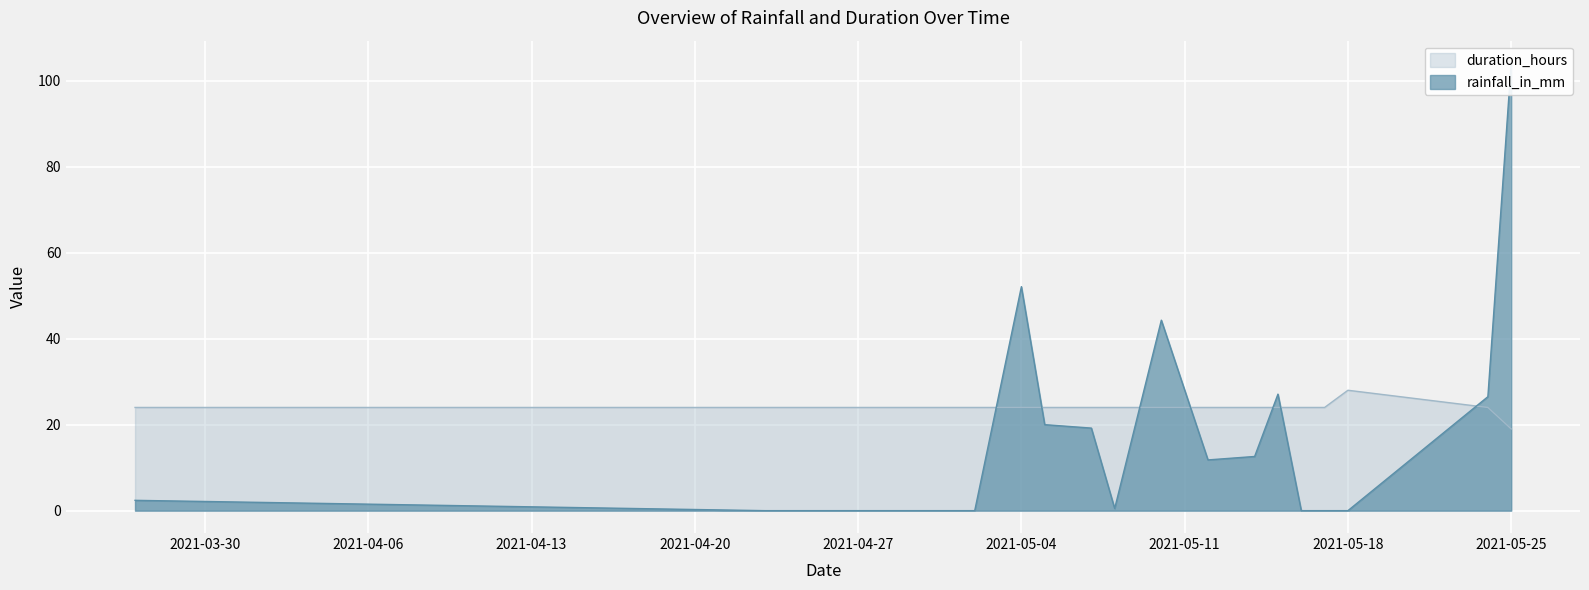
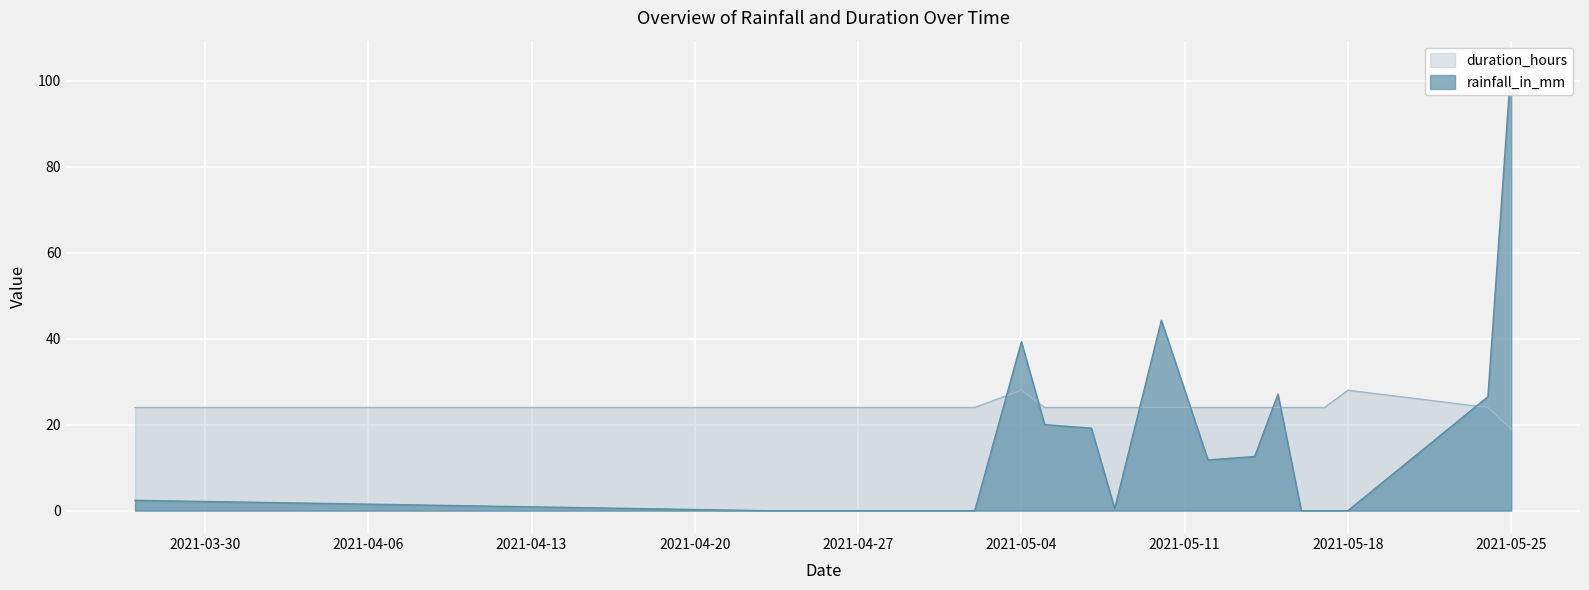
  {
    "duration_hours": {
-     "2021-05-04": 24,
+     "2021-05-04": 28,
      "2021-05-18": 28,
      "2021-05-25": 19
    },
    "rainfall_in_mm": {
-     "2021-05-04": 52,
+     "2021-05-04": 39,
      "2021-05-18": 0
    }
  }
